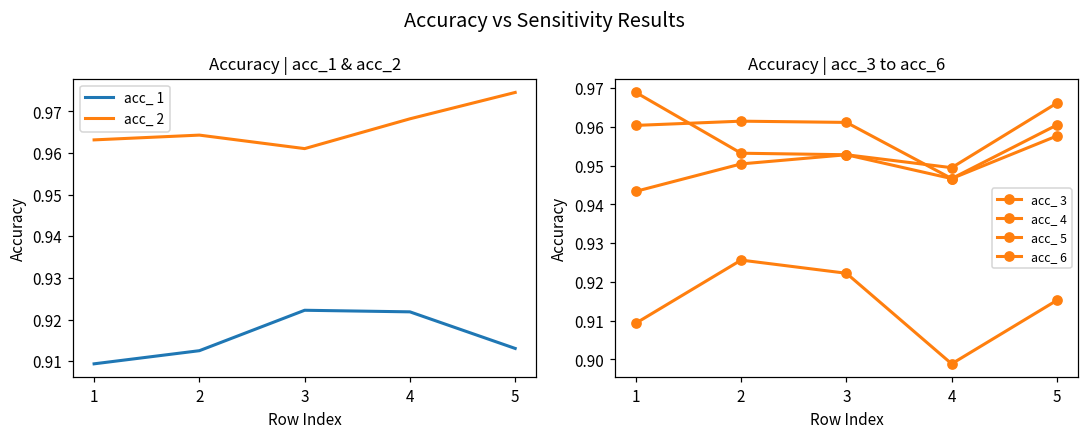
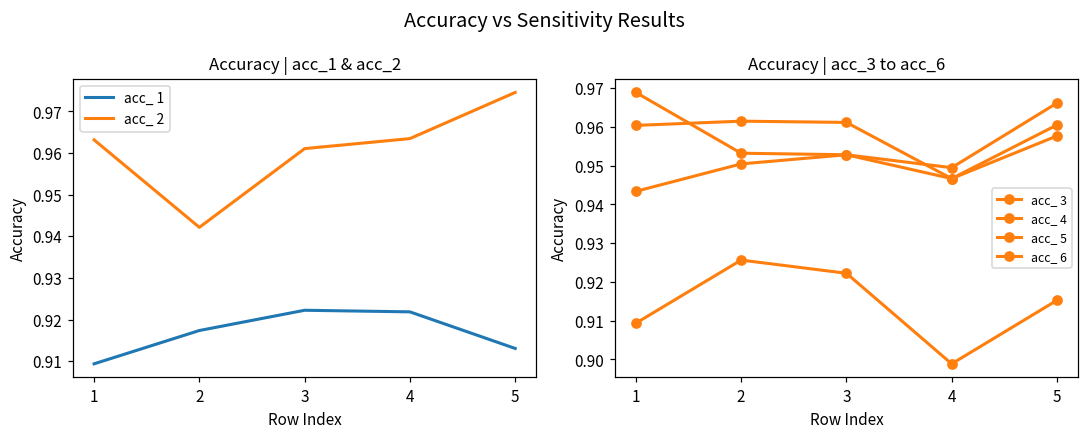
  {
    "Accuracy | acc_1 & acc_2": {
      "acc_ 1": {
        "1": 0.909,
-       "2": 0.913,
+       "2": 0.917,
        "3": 0.922,
        "4": 0.922,
        "5": 0.913
      },
      "acc_ 2": {
        "1": 0.963,
-       "2": 0.964,
+       "2": 0.942,
        "3": 0.961,
-       "4": 0.968,
+       "4": 0.963,
        "5": 0.975
      }
    }
  }
